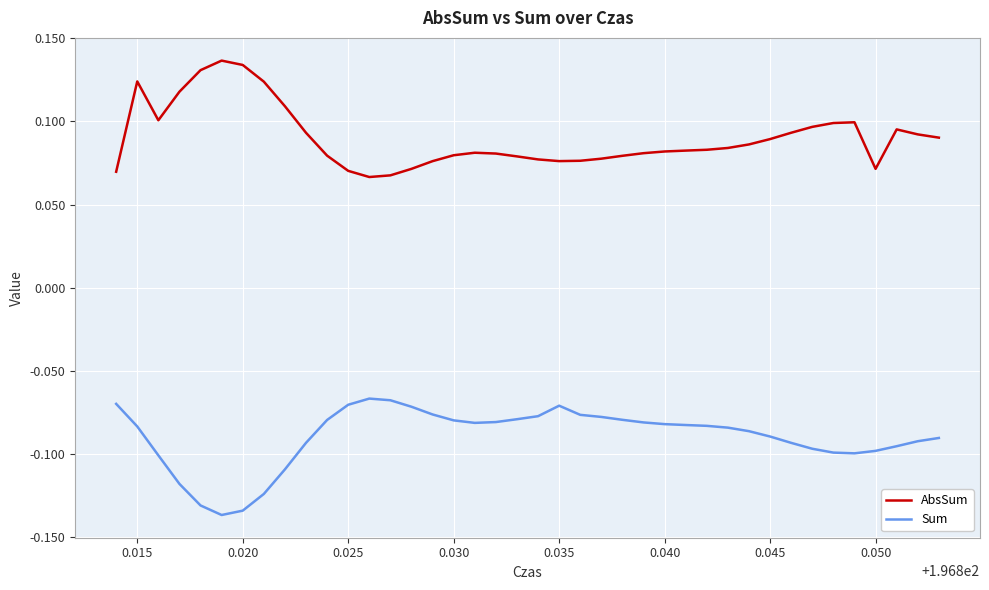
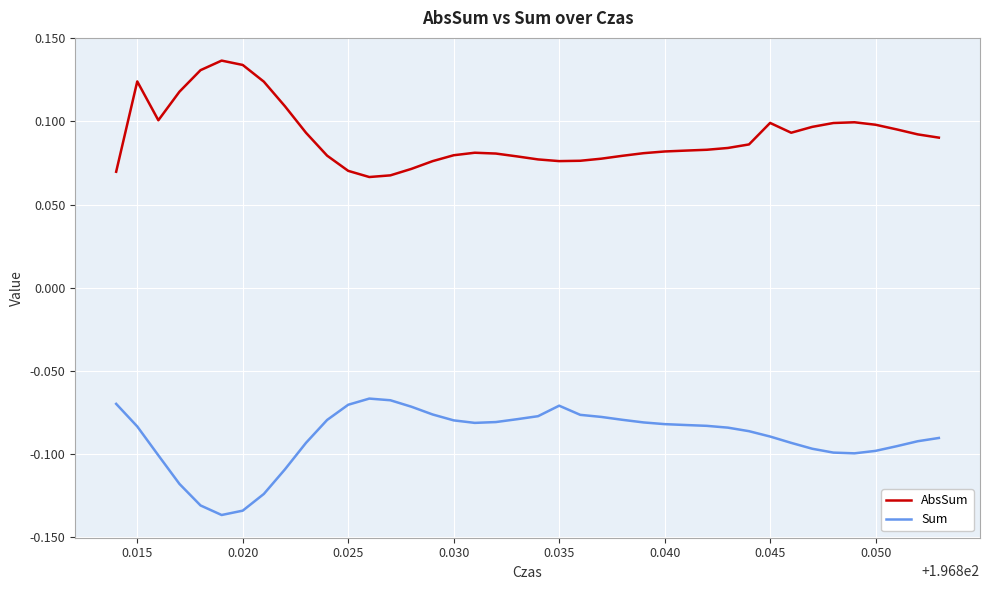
  {
    "AbsSum": {
      "0.015": 0.124,
      "0.020": 0.134,
      "0.025": 0.070,
      "0.030": 0.080,
      "0.035": 0.076,
      "0.040": 0.082,
-     "0.045": 0.089,
-     "0.050": 0.071
+     "0.045": 0.099,
+     "0.050": 0.098
    },
    "Sum": {
      "0.015": -0.083,
      "0.020": -0.134,
      "0.025": -0.070,
      "0.030": -0.080,
      "0.035": -0.071,
      "0.040": -0.082,
      "0.045": -0.089,
      "0.050": -0.098
    }
  }
